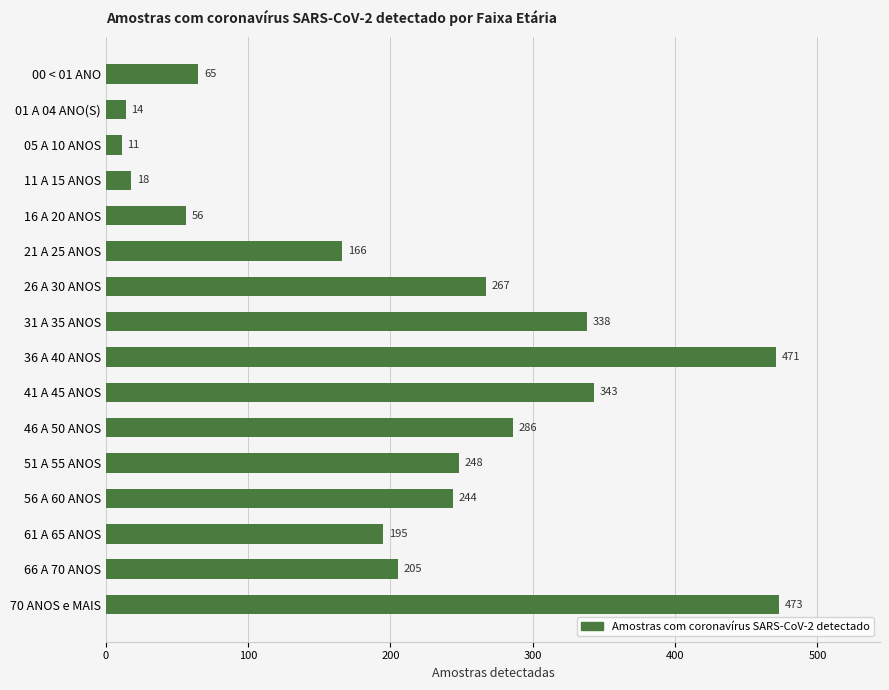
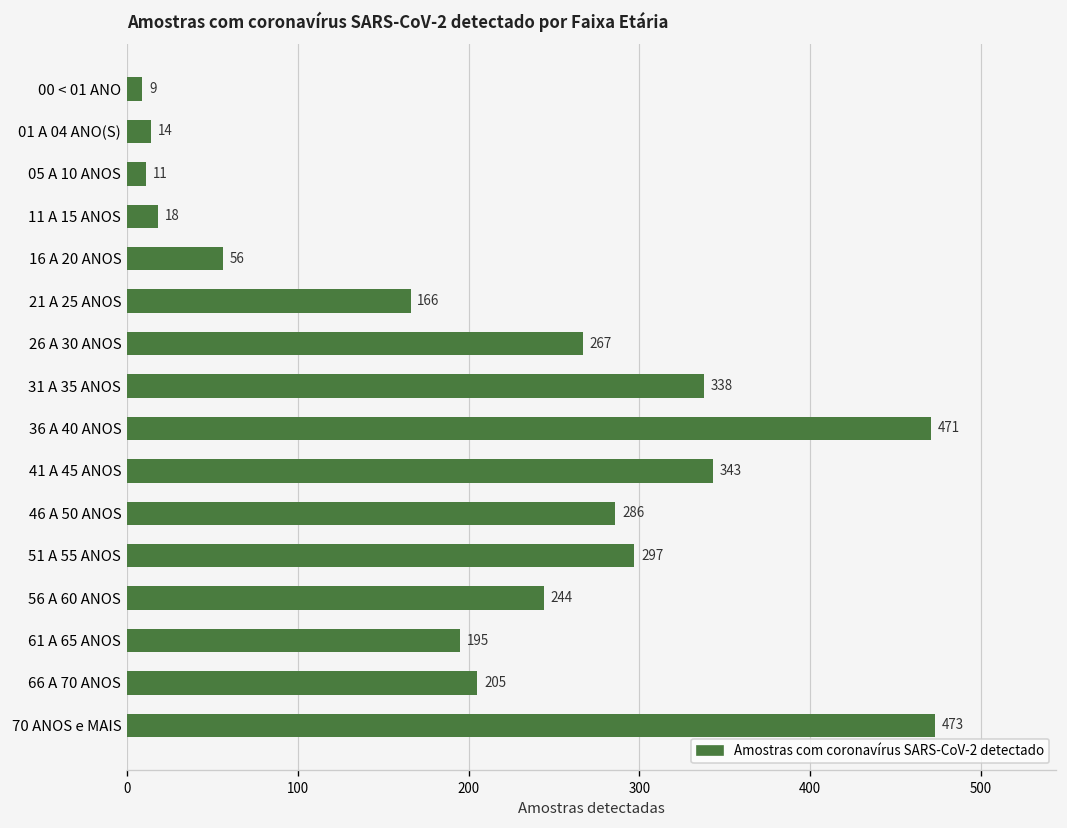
  {
-   "00 < 01 ANO": 65,
+   "00 < 01 ANO": 9,
    "01 A 04 ANO(S)": 14,
    "05 A 10 ANOS": 11,
    "11 A 15 ANOS": 18,
    "16 A 20 ANOS": 56,
    "21 A 25 ANOS": 166,
    "26 A 30 ANOS": 267,
    "31 A 35 ANOS": 338,
    "36 A 40 ANOS": 471,
    "41 A 45 ANOS": 343,
    "46 A 50 ANOS": 286,
-   "51 A 55 ANOS": 248,
+   "51 A 55 ANOS": 297,
    "56 A 60 ANOS": 244,
    "61 A 65 ANOS": 195,
    "66 A 70 ANOS": 205,
    "70 ANOS e MAIS": 473
  }
